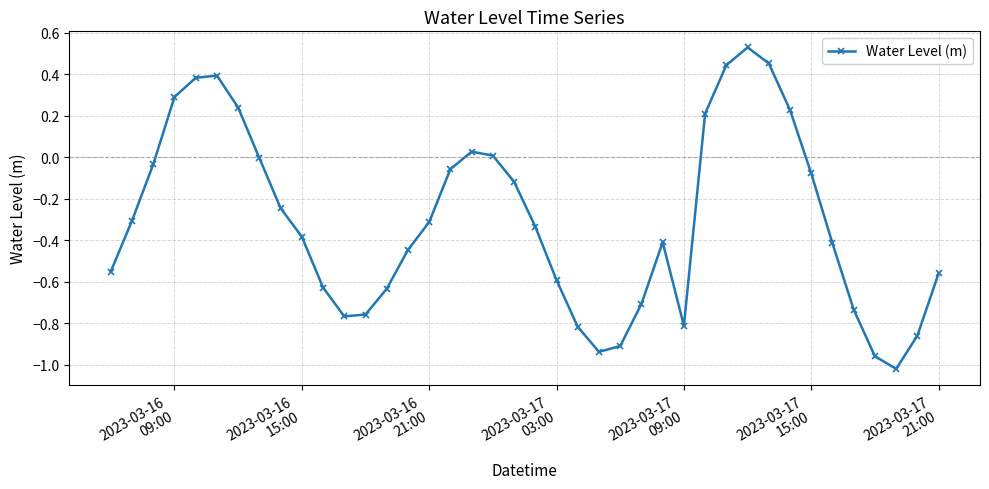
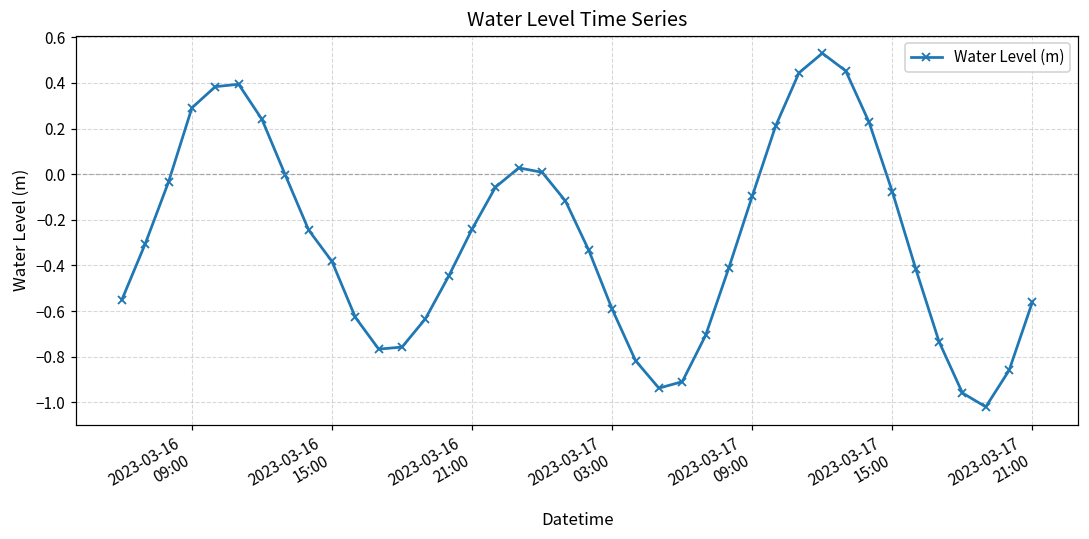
  {
    "2023-03-16 09:00": 0.29,
    "2023-03-16 15:00": -0.38,
-   "2023-03-16 21:00": -0.31,
+   "2023-03-16 21:00": -0.24,
    "2023-03-17 03:00": -0.59,
-   "2023-03-17 09:00": -0.81,
+   "2023-03-17 09:00": -0.10,
    "2023-03-17 15:00": -0.08,
    "2023-03-17 21:00": -0.56
  }
